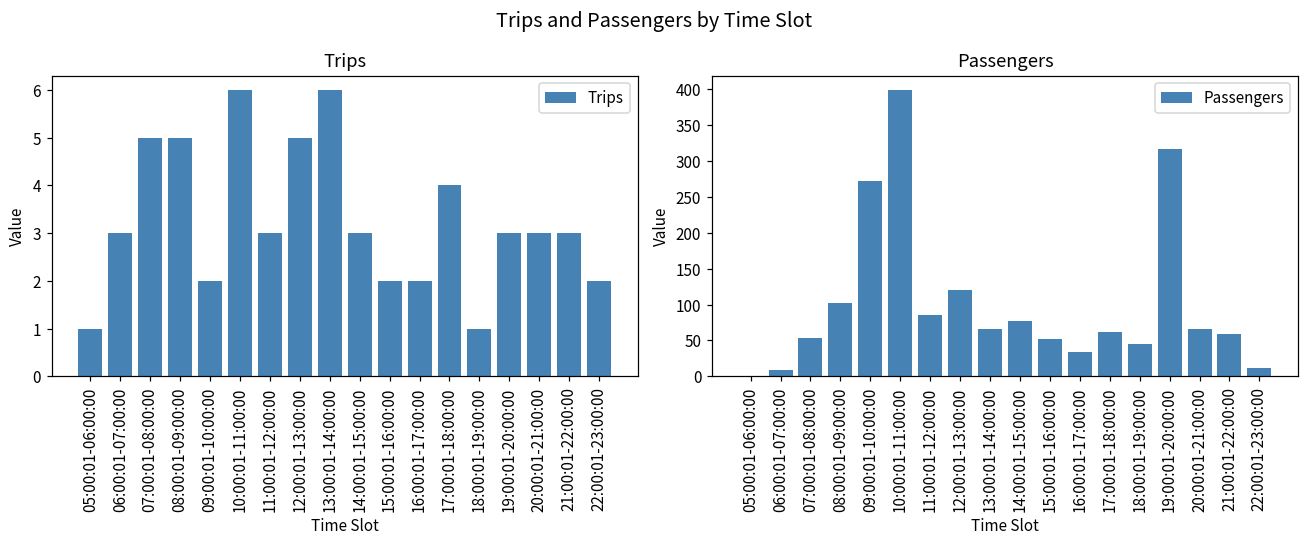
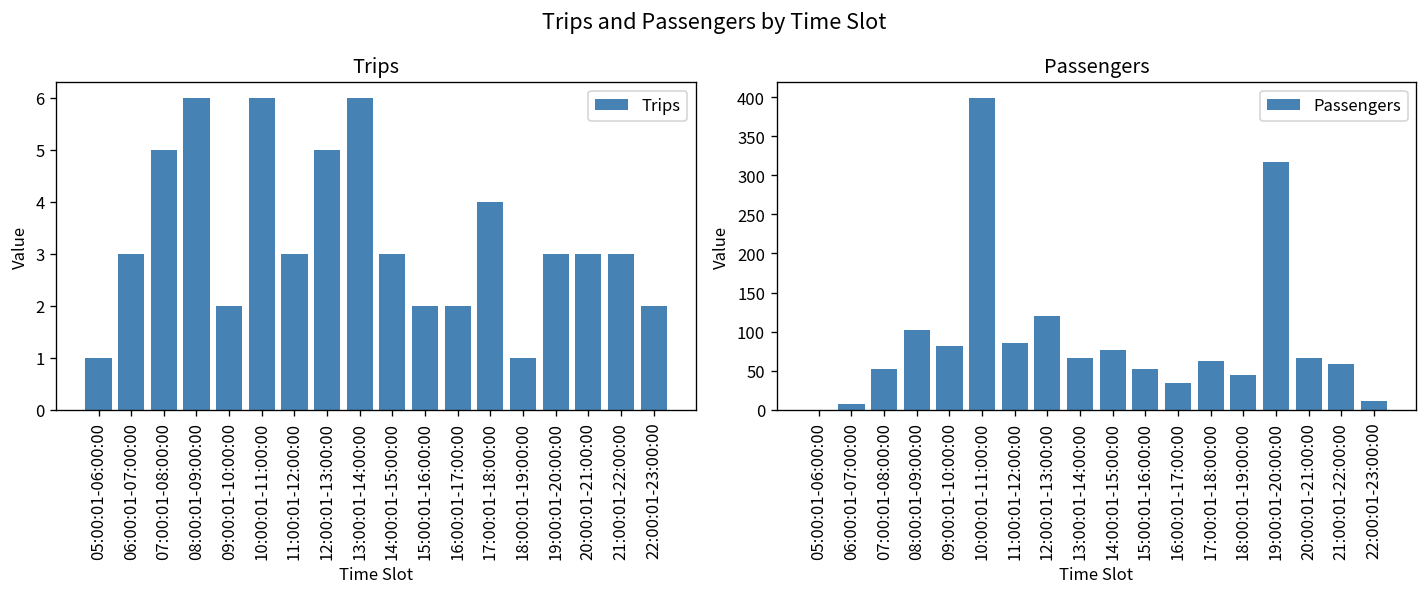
  {
    "Trips": {
      "05:00:01-06:00:00": 1,
      "06:00:01-07:00:00": 3,
      "07:00:01-08:00:00": 5,
-     "08:00:01-09:00:00": 5,
+     "08:00:01-09:00:00": 6,
      "09:00:01-10:00:00": 2,
      "10:00:01-11:00:00": 6,
      "11:00:01-12:00:00": 3,
      "12:00:01-13:00:00": 5,
      "13:00:01-14:00:00": 6,
      "14:00:01-15:00:00": 3,
      "15:00:01-16:00:00": 2,
      "16:00:01-17:00:00": 2,
      "17:00:01-18:00:00": 4,
      "18:00:01-19:00:00": 1,
      "19:00:01-20:00:00": 3,
      "20:00:01-21:00:00": 3,
      "21:00:01-22:00:00": 3,
      "22:00:01-23:00:00": 2
    },
    "Passengers": {
      "05:00:01-06:00:00": 0,
      "06:00:01-07:00:00": 10,
      "07:00:01-08:00:00": 50,
      "08:00:01-09:00:00": 100,
-     "09:00:01-10:00:00": 270,
+     "09:00:01-10:00:00": 80,
      "10:00:01-11:00:00": 400,
      "11:00:01-12:00:00": 90,
      "12:00:01-13:00:00": 120,
      "13:00:01-14:00:00": 70,
      "14:00:01-15:00:00": 80,
      "15:00:01-16:00:00": 50,
      "16:00:01-17:00:00": 30,
      "17:00:01-18:00:00": 60,
      "18:00:01-19:00:00": 50,
      "19:00:01-20:00:00": 320,
      "20:00:01-21:00:00": 70,
      "21:00:01-22:00:00": 60,
      "22:00:01-23:00:00": 10
    }
  }
